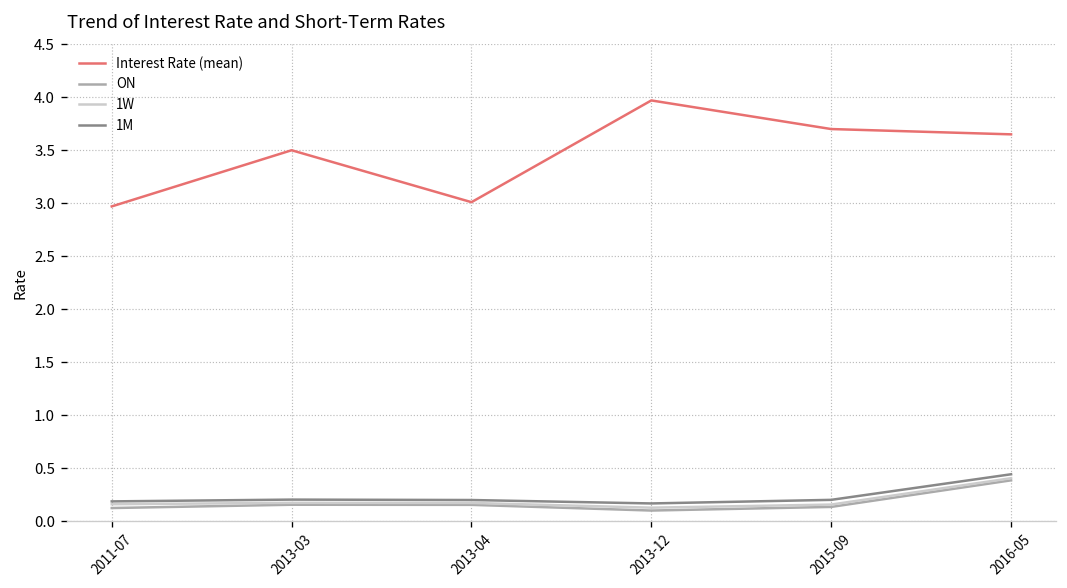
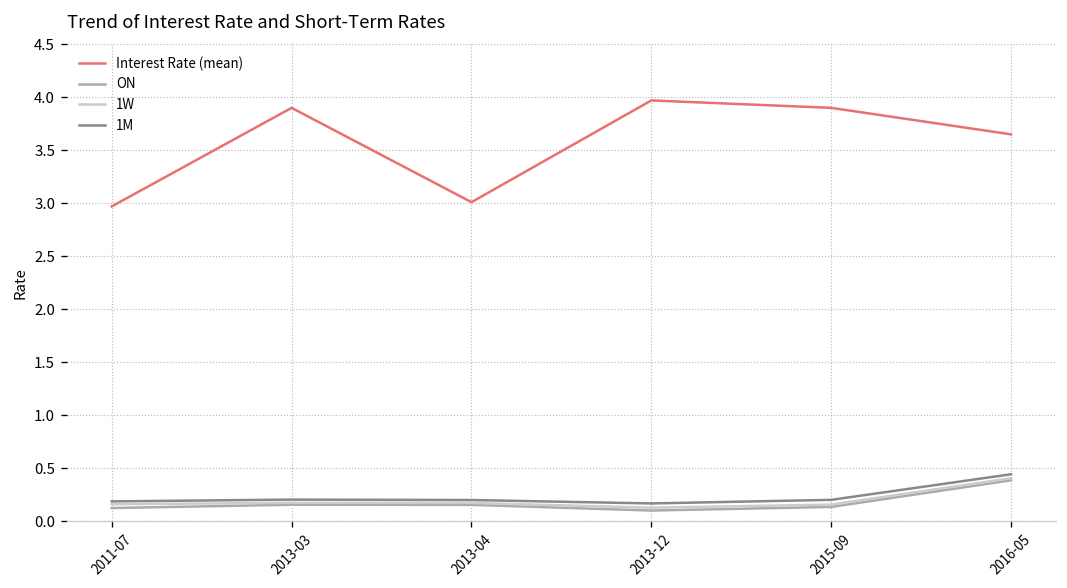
  {
    "Interest Rate (mean)": {
      "2011-07": 3.0,
-     "2013-03": 3.5,
+     "2013-03": 3.9,
      "2013-04": 3.0,
      "2013-12": 4.0,
-     "2015-09": 3.7,
+     "2015-09": 3.9,
      "2016-05": 3.7
    }
  }
